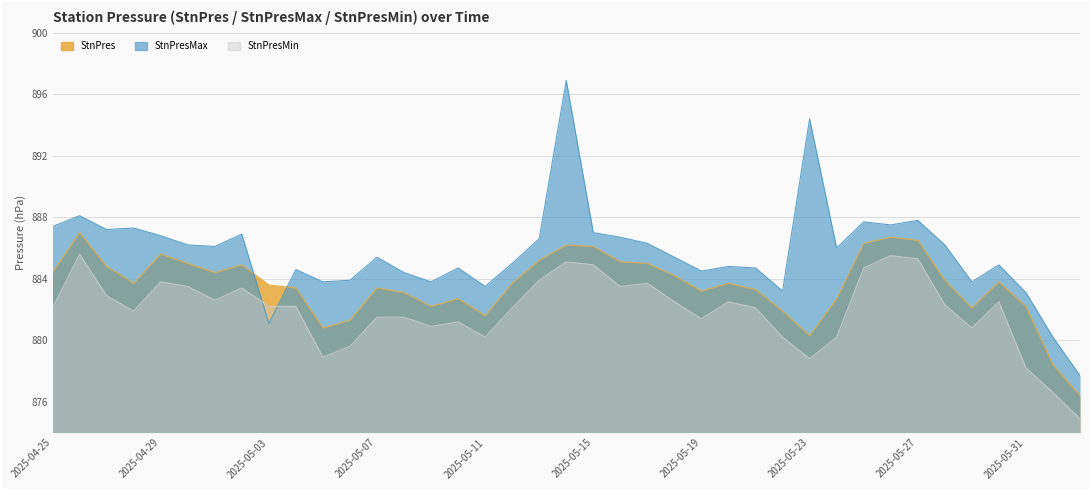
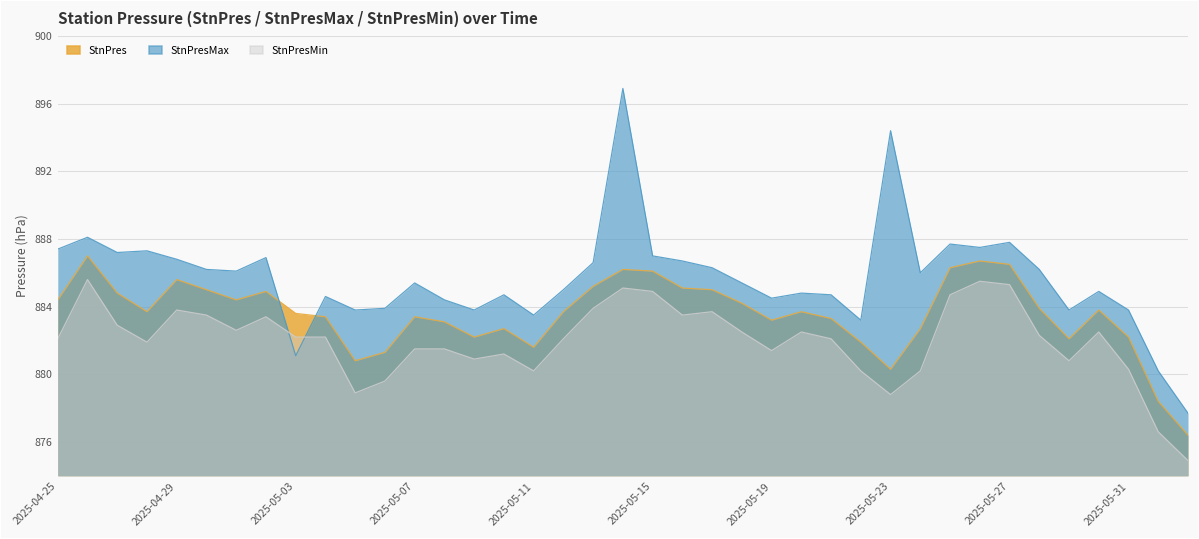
  {
    "StnPres": {
      "2025-04-25": 884.4,
      "2025-04-29": 885.6,
      "2025-05-03": 883.6,
      "2025-05-07": 883.4,
      "2025-05-11": 881.6,
      "2025-05-15": 886.1,
      "2025-05-19": 883.2,
      "2025-05-23": 880.3,
      "2025-05-27": 886.5,
      "2025-05-31": 882.2
    },
    "StnPresMax": {
      "2025-04-25": 887.4,
      "2025-04-29": 886.8,
      "2025-05-03": 881.1,
      "2025-05-07": 885.4,
      "2025-05-11": 883.5,
      "2025-05-15": 887.0,
      "2025-05-19": 884.5,
      "2025-05-23": 894.4,
      "2025-05-27": 887.8,
-     "2025-05-31": 883.1
+     "2025-05-31": 883.8
    },
    "StnPresMin": {
      "2025-04-25": 882.1,
      "2025-04-29": 883.8,
      "2025-05-03": 882.2,
      "2025-05-07": 881.5,
      "2025-05-11": 880.2,
      "2025-05-15": 884.9,
      "2025-05-19": 881.4,
      "2025-05-23": 878.8,
      "2025-05-27": 885.3,
-     "2025-05-31": 878.2
+     "2025-05-31": 880.3
    }
  }
